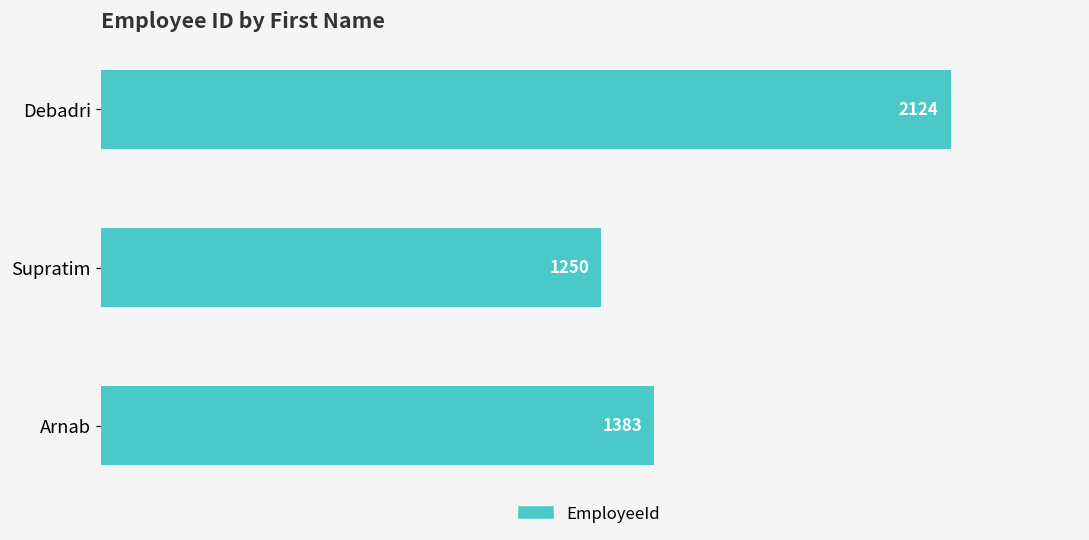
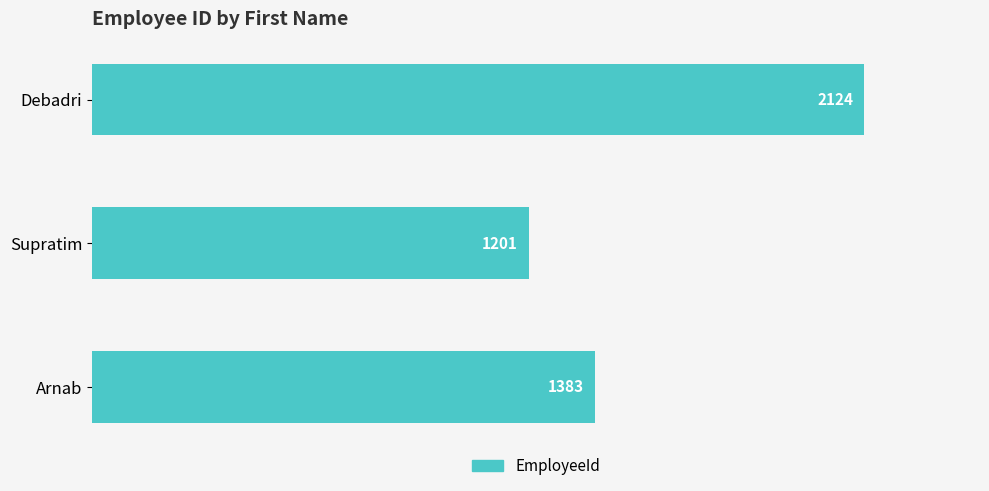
  {
    "Debadri": 2124,
-   "Supratim": 1250,
+   "Supratim": 1201,
    "Arnab": 1383
  }
